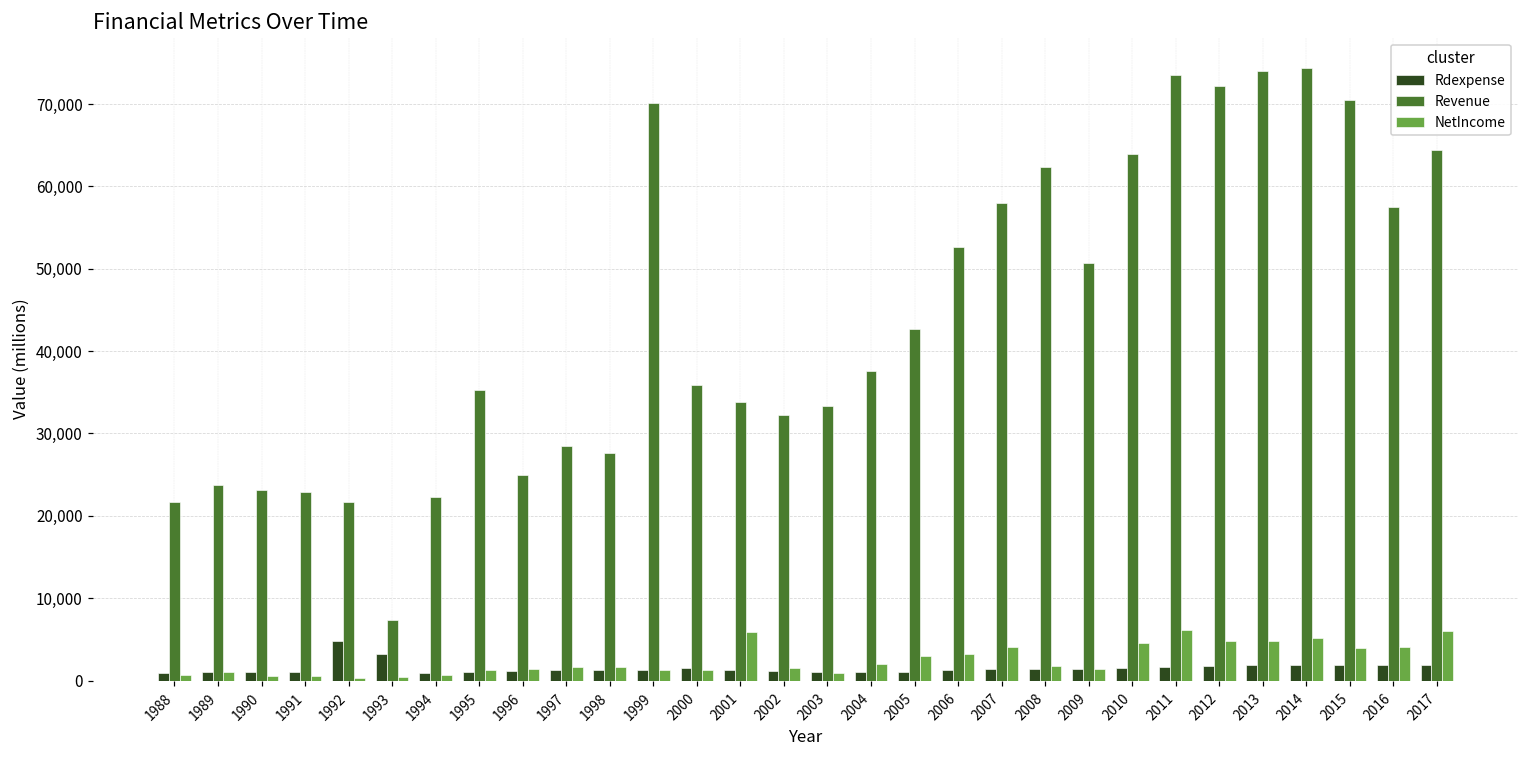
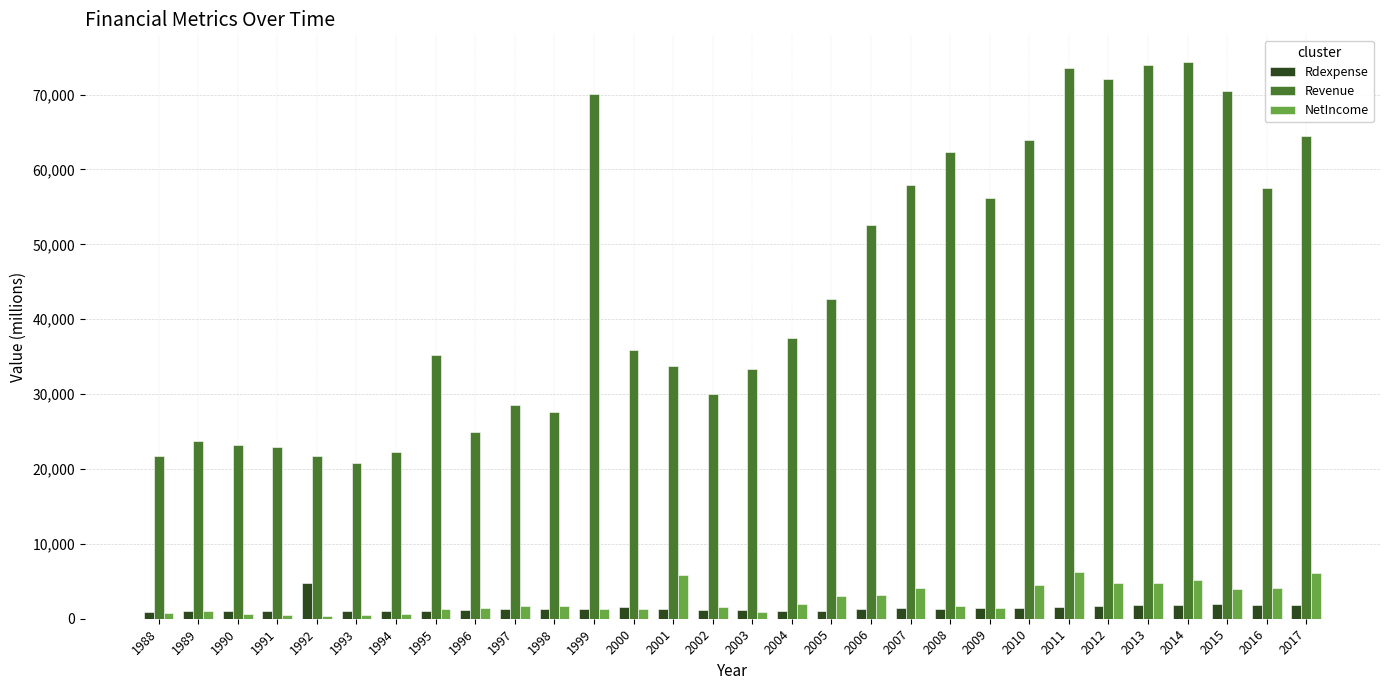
  {
    "Rdexpense": {
      "1988": "1,000",
      "1989": "1,000",
      "1990": "1,000",
      "1991": "1,000",
      "1992": "5,000",
-     "1993": "3,000",
+     "1993": "1,000",
      "1994": "1,000",
      "1995": "1,000",
      "1996": "1,000",
      "1997": "1,000",
      "1998": "1,000",
      "1999": "1,000",
      "2000": "2,000",
      "2001": "1,000",
      "2002": "1,000",
      "2003": "1,000",
      "2004": "1,000",
      "2005": "1,000",
      "2006": "1,000",
      "2007": "1,000",
      "2008": "1,000",
      "2009": "1,000",
      "2010": "1,000",
      "2011": "2,000",
      "2012": "2,000",
      "2013": "2,000",
      "2014": "2,000",
      "2015": "2,000",
      "2016": "2,000",
      "2017": "2,000"
    },
    "Revenue": {
      "1988": "22,000",
      "1989": "24,000",
      "1990": "23,000",
      "1991": "23,000",
      "1992": "22,000",
-     "1993": "7,000",
+     "1993": "21,000",
      "1994": "22,000",
      "1995": "35,000",
      "1996": "25,000",
      "1997": "29,000",
      "1998": "28,000",
      "1999": "70,000",
      "2000": "36,000",
      "2001": "34,000",
-     "2002": "32,000",
+     "2002": "30,000",
      "2003": "33,000",
      "2004": "38,000",
      "2005": "43,000",
      "2006": "53,000",
      "2007": "58,000",
      "2008": "62,000",
-     "2009": "51,000",
+     "2009": "56,000",
      "2010": "64,000",
      "2011": "73,000",
      "2012": "72,000",
      "2013": "74,000",
      "2014": "74,000",
      "2015": "70,000",
      "2016": "58,000",
      "2017": "64,000"
    },
    "NetIncome": {
      "1988": "1,000",
      "1989": "1,000",
      "1990": "1,000",
      "1991": "1,000",
      "1993": "0",
      "1994": "1,000",
      "1995": "1,000",
      "1996": "1,000",
      "1997": "2,000",
      "1998": "2,000",
      "1999": "1,000",
      "2000": "1,000",
      "2001": "6,000",
      "2002": "2,000",
      "2003": "1,000",
      "2004": "2,000",
      "2005": "3,000",
      "2006": "3,000",
      "2007": "4,000",
      "2008": "2,000",
      "2009": "1,000",
      "2010": "5,000",
      "2011": "6,000",
      "2012": "5,000",
      "2013": "5,000",
      "2014": "5,000",
      "2015": "4,000",
      "2016": "4,000",
      "2017": "6,000"
    }
  }
